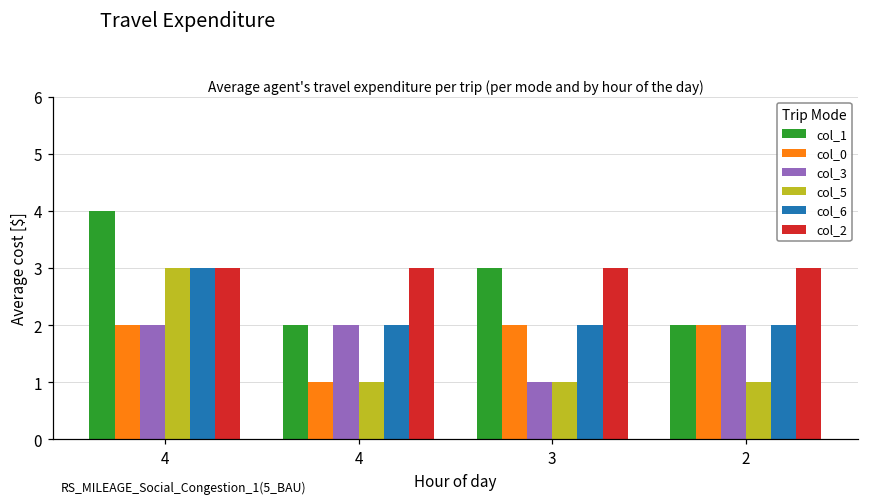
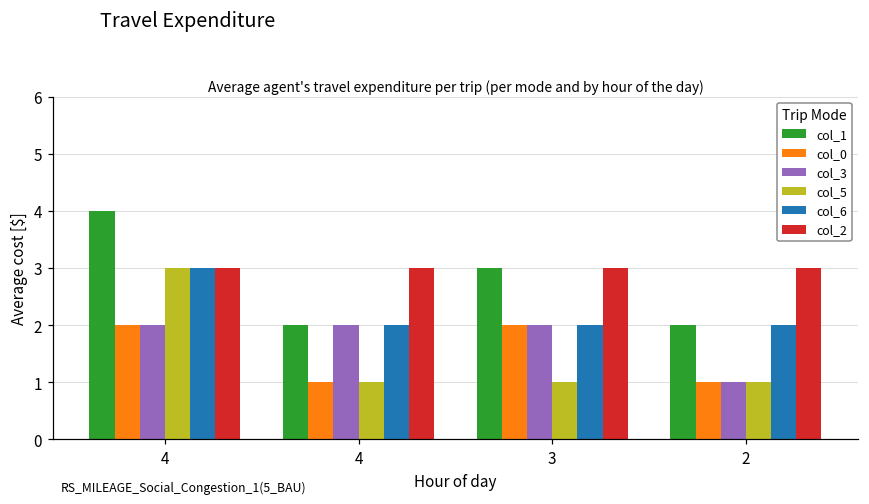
  {
    "col_1": {
      "3": 3,
      "2": 2
    },
    "col_0": {
      "3": 2,
-     "2": 2
+     "2": 1
    },
    "col_3": {
-     "3": 1,
-     "2": 2
+     "3": 2,
+     "2": 1
    },
    "col_5": {
      "3": 1,
      "2": 1
    },
    "col_6": {
      "3": 2,
      "2": 2
    },
    "col_2": {
      "3": 3,
      "2": 3
    }
  }
